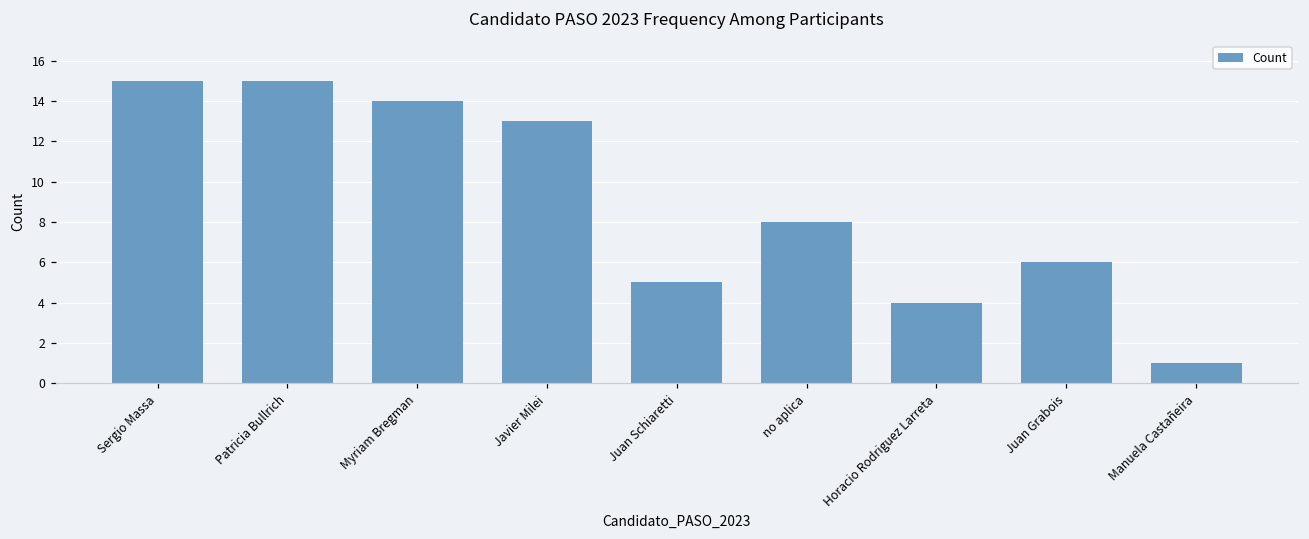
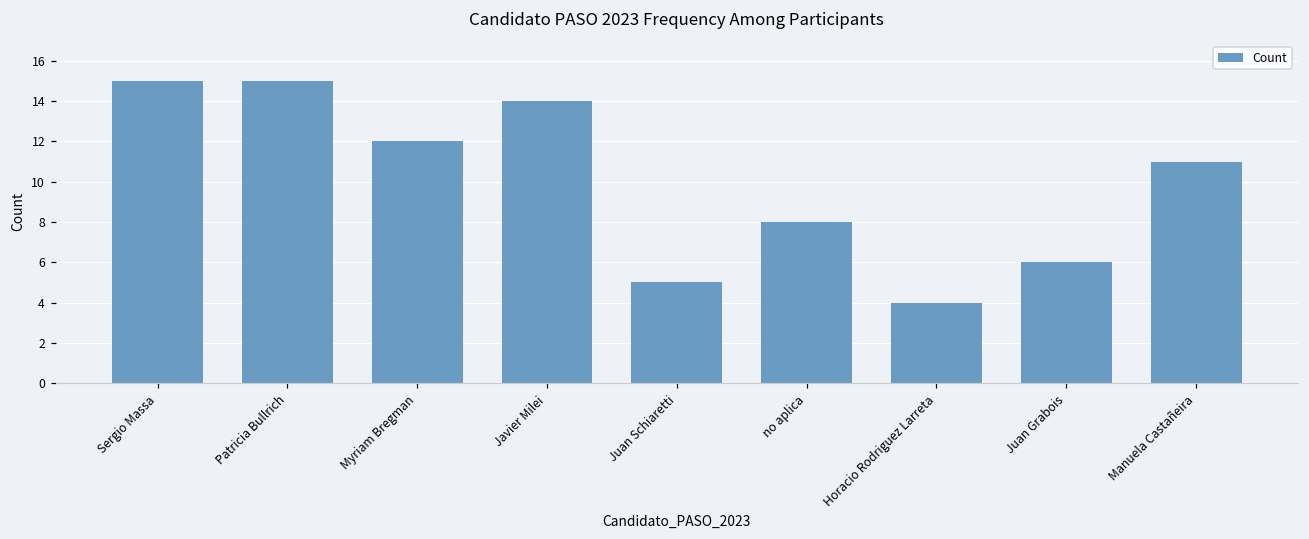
  {
    "Sergio Massa": 15,
    "Patricia Bullrich": 15,
-   "Myriam Bregman": 14,
-   "Javier Milei": 13,
+   "Myriam Bregman": 12,
+   "Javier Milei": 14,
    "Juan Schiaretti": 5,
    "no aplica": 8,
    "Horacio Rodriguez Larreta": 4,
    "Juan Grabois": 6,
-   "Manuela Castañeira": 1
+   "Manuela Castañeira": 11
  }
